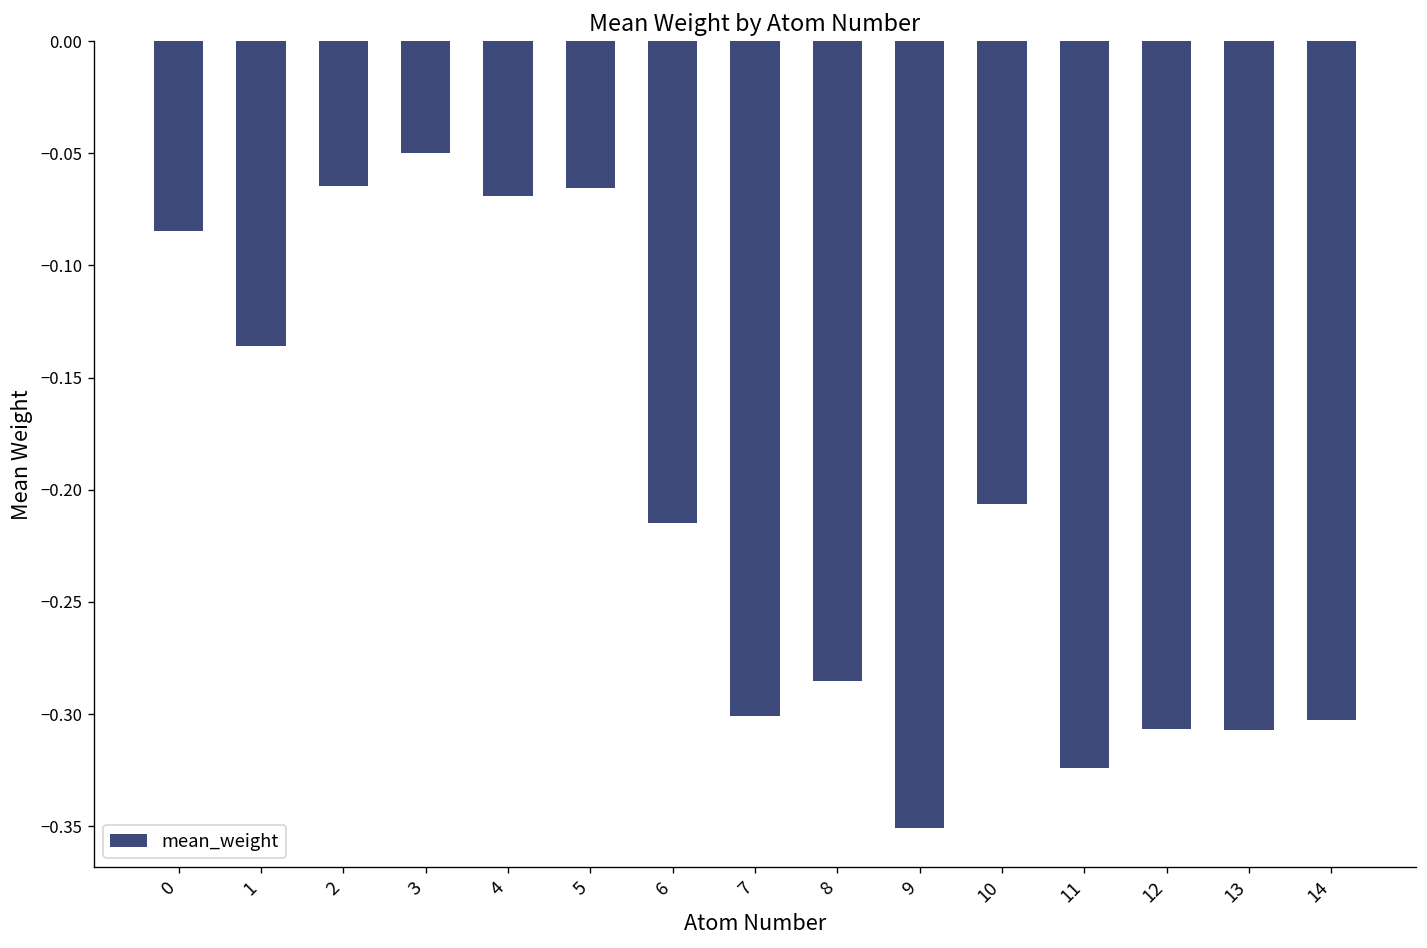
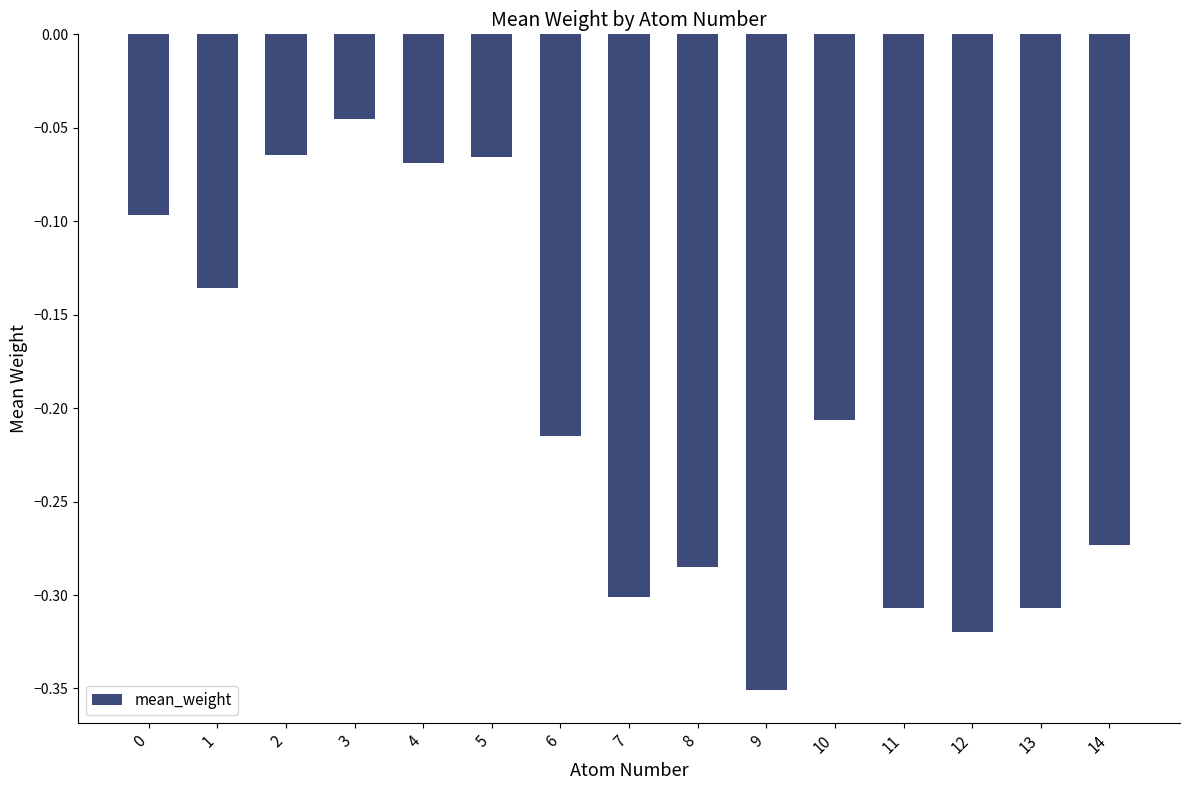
  {
-   "0": -0.085,
+   "0": -0.096,
    "1": -0.136,
    "2": -0.065,
-   "3": -0.050,
+   "3": -0.046,
    "4": -0.069,
    "5": -0.066,
    "6": -0.215,
    "7": -0.301,
    "8": -0.285,
    "9": -0.351,
    "10": -0.207,
-   "11": -0.324,
-   "12": -0.307,
+   "11": -0.307,
+   "12": -0.320,
    "13": -0.307,
-   "14": -0.303
+   "14": -0.273
  }
